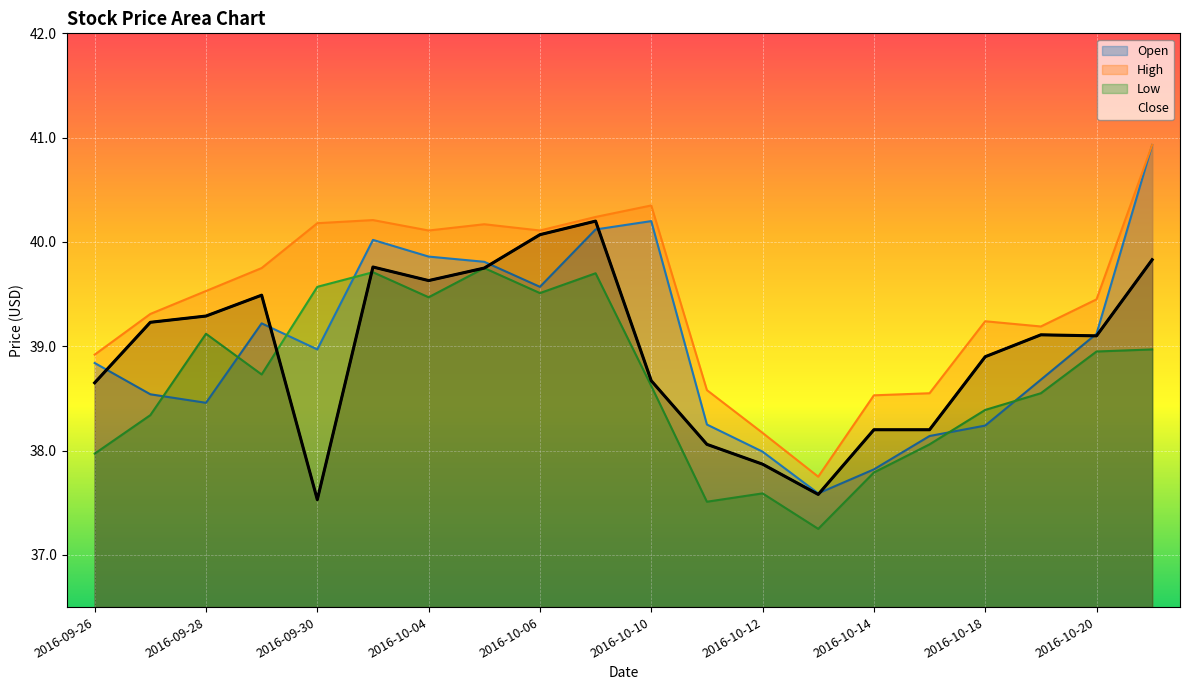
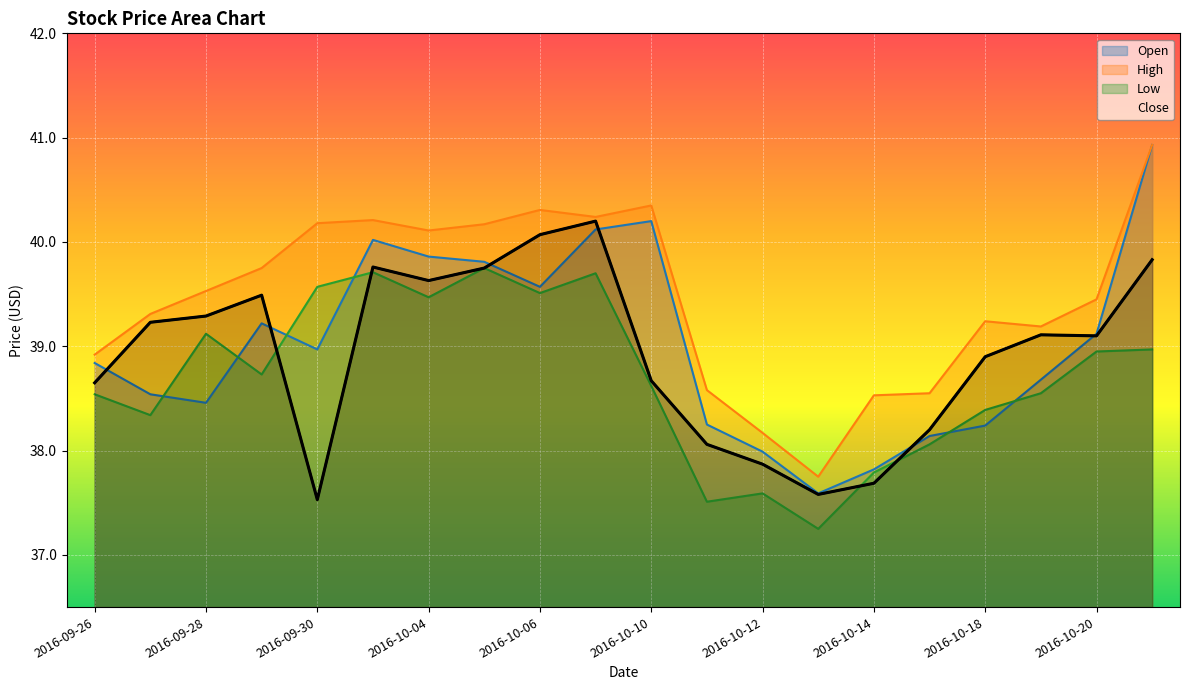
  {
    "Open": {
      "2016-09-26": 38.84,
      "2016-09-28": 38.46,
      "2016-09-30": 38.97,
      "2016-10-04": 39.86,
      "2016-10-06": 39.57,
      "2016-10-10": 40.20,
      "2016-10-12": 37.99,
      "2016-10-14": 37.82,
      "2016-10-18": 38.24
    },
    "High": {
      "2016-09-26": 38.92,
      "2016-09-28": 39.53,
      "2016-09-30": 40.18,
      "2016-10-04": 40.11,
-     "2016-10-06": 40.11,
+     "2016-10-06": 40.31,
      "2016-10-10": 40.35,
      "2016-10-12": 38.17,
      "2016-10-14": 38.53,
      "2016-10-18": 39.24,
      "2016-10-20": 39.45
    },
    "Low": {
-     "2016-09-26": 37.97,
+     "2016-09-26": 38.54,
      "2016-09-28": 39.12,
      "2016-09-30": 39.57,
      "2016-10-04": 39.47,
      "2016-10-06": 39.51,
      "2016-10-10": 38.62,
      "2016-10-12": 37.59,
      "2016-10-14": 37.79,
      "2016-10-18": 38.39,
      "2016-10-20": 38.95
    },
    "Close": {
      "2016-09-26": 38.65,
      "2016-09-28": 39.29,
      "2016-09-30": 37.53,
      "2016-10-04": 39.63,
      "2016-10-06": 40.07,
      "2016-10-10": 38.67,
      "2016-10-12": 37.87,
-     "2016-10-14": 38.20,
+     "2016-10-14": 37.69,
      "2016-10-18": 38.90
    }
  }
